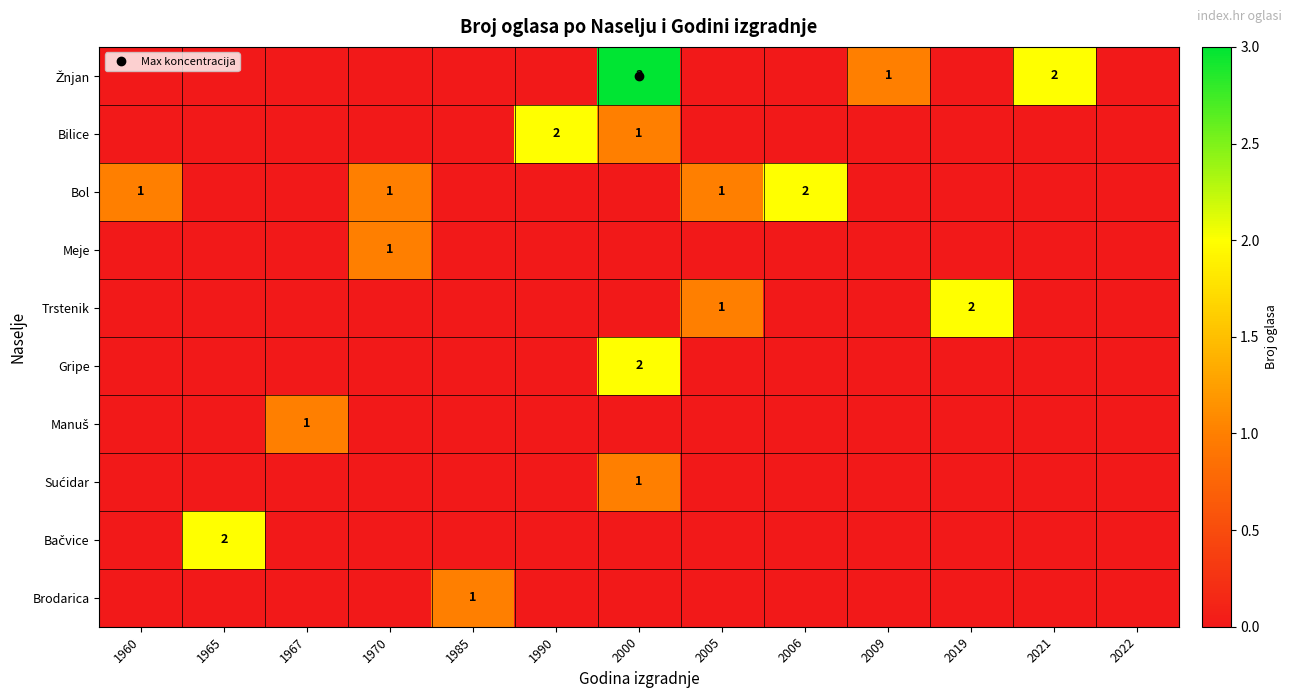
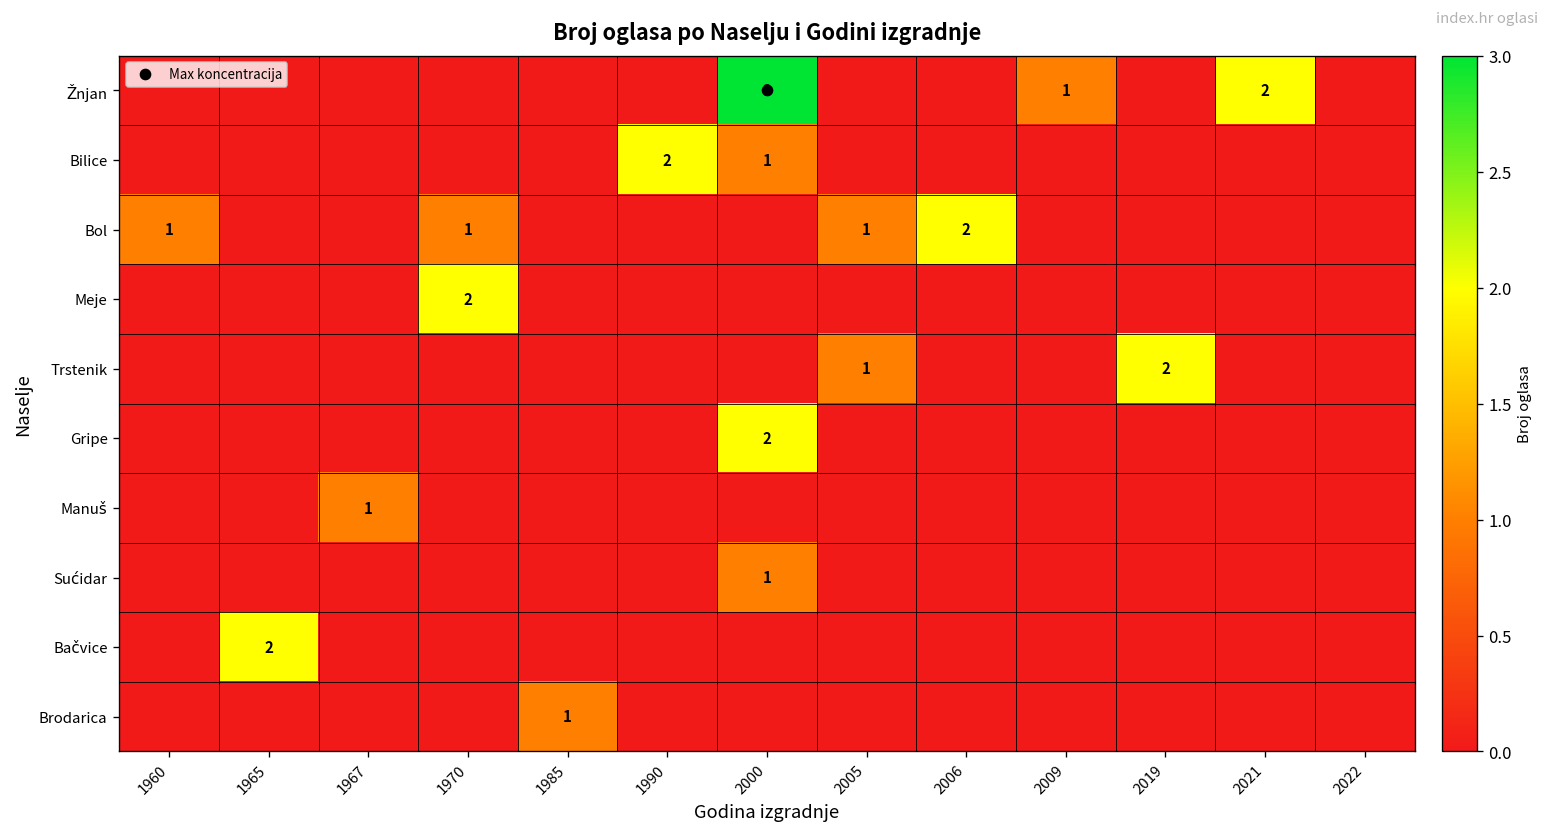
  {
    "Žnjan": {
      "2009": 1,
      "2021": 2
    },
    "Bilice": {
      "1990": 2,
      "2000": 1
    },
    "Bol": {
      "1960": 1,
      "1970": 1,
      "2005": 1,
      "2006": 2
    },
    "Meje": {
-     "1970": 1
+     "1970": 2
    },
    "Trstenik": {
      "2005": 1,
      "2019": 2
    },
    "Gripe": {
      "2000": 2
    },
    "Manuš": {
      "1967": 1
    },
    "Sućidar": {
      "2000": 1
    },
    "Bačvice": {
      "1965": 2
    },
    "Brodarica": {
      "1985": 1
    }
  }
